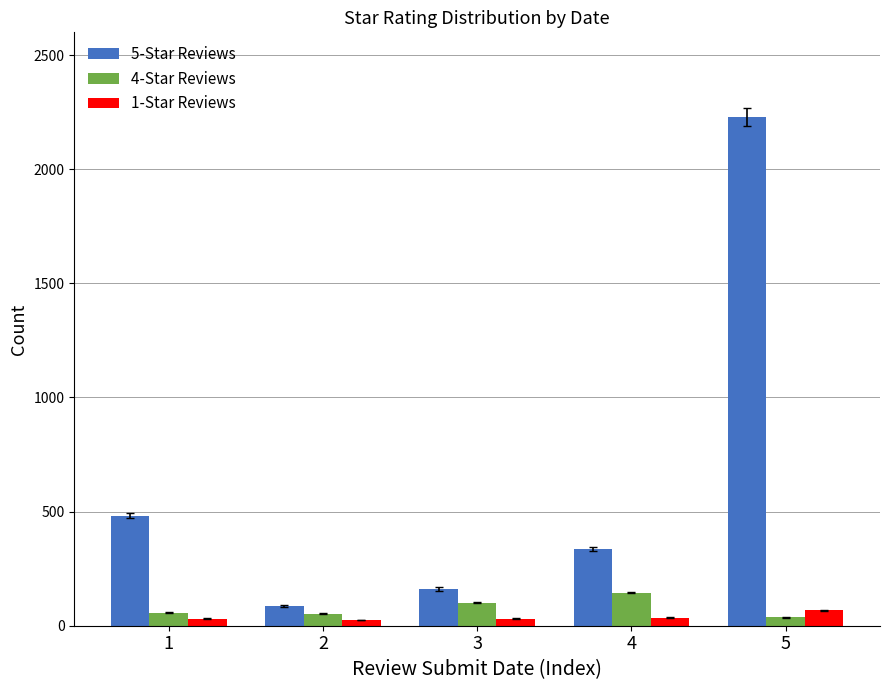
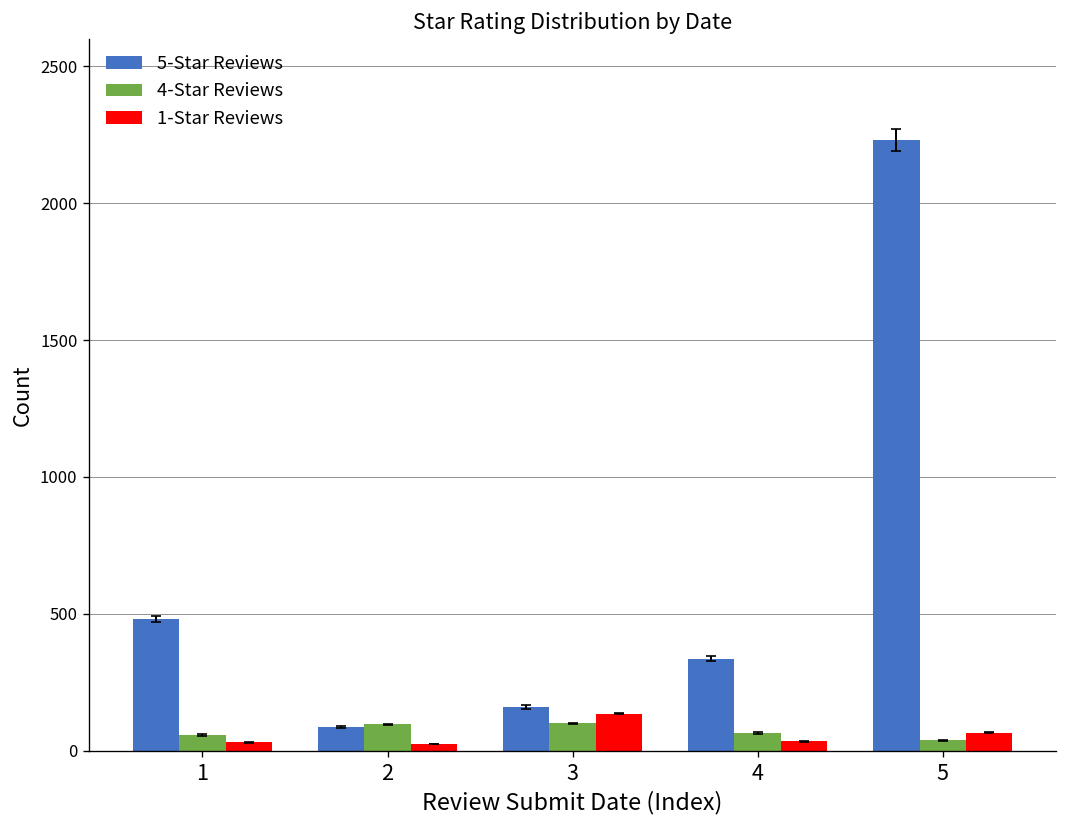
  {
    "4-Star Reviews": {
      "1": 60,
-     "2": 50,
+     "2": 100,
      "3": 100,
-     "4": 150,
+     "4": 70,
      "5": 40
    },
    "1-Star Reviews": {
      "1": 30,
      "2": 30,
-     "3": 30,
+     "3": 140,
      "4": 40,
      "5": 70
    }
  }
